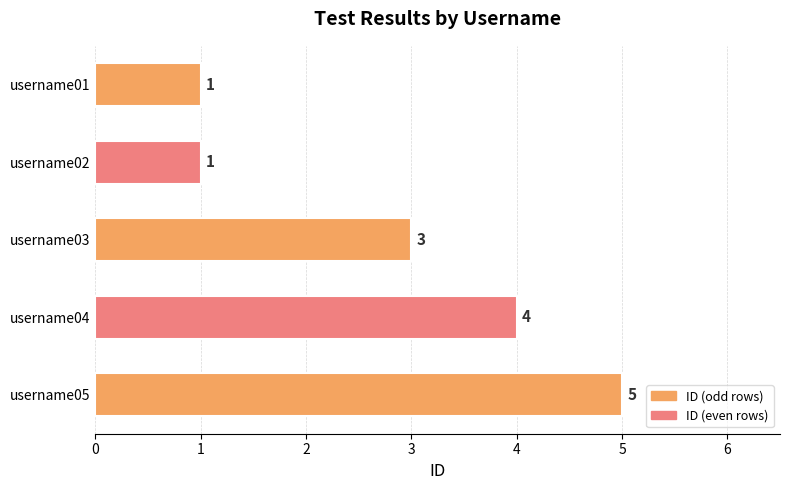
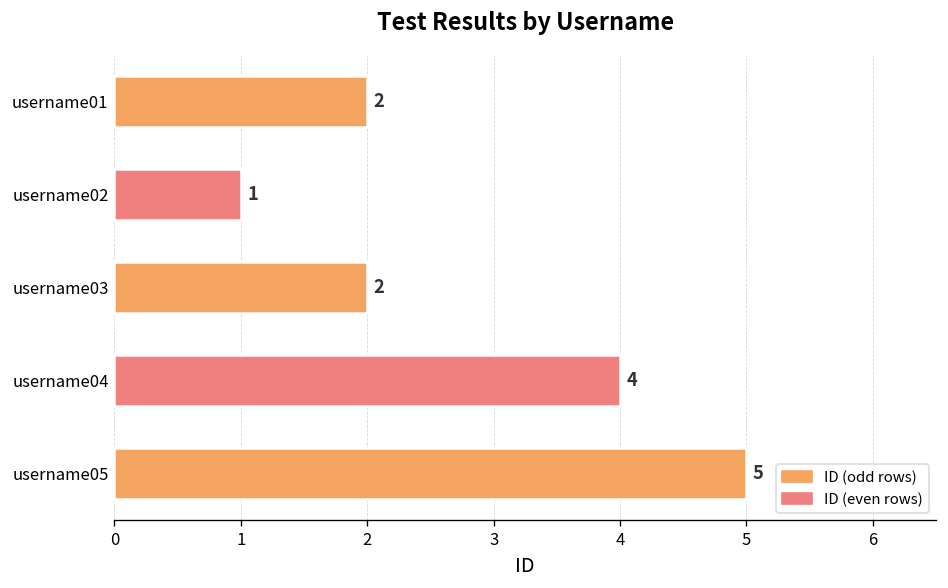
  {
-   "username01": 1,
+   "username01": 2,
    "username02": 1,
-   "username03": 3,
+   "username03": 2,
    "username04": 4,
    "username05": 5
  }
